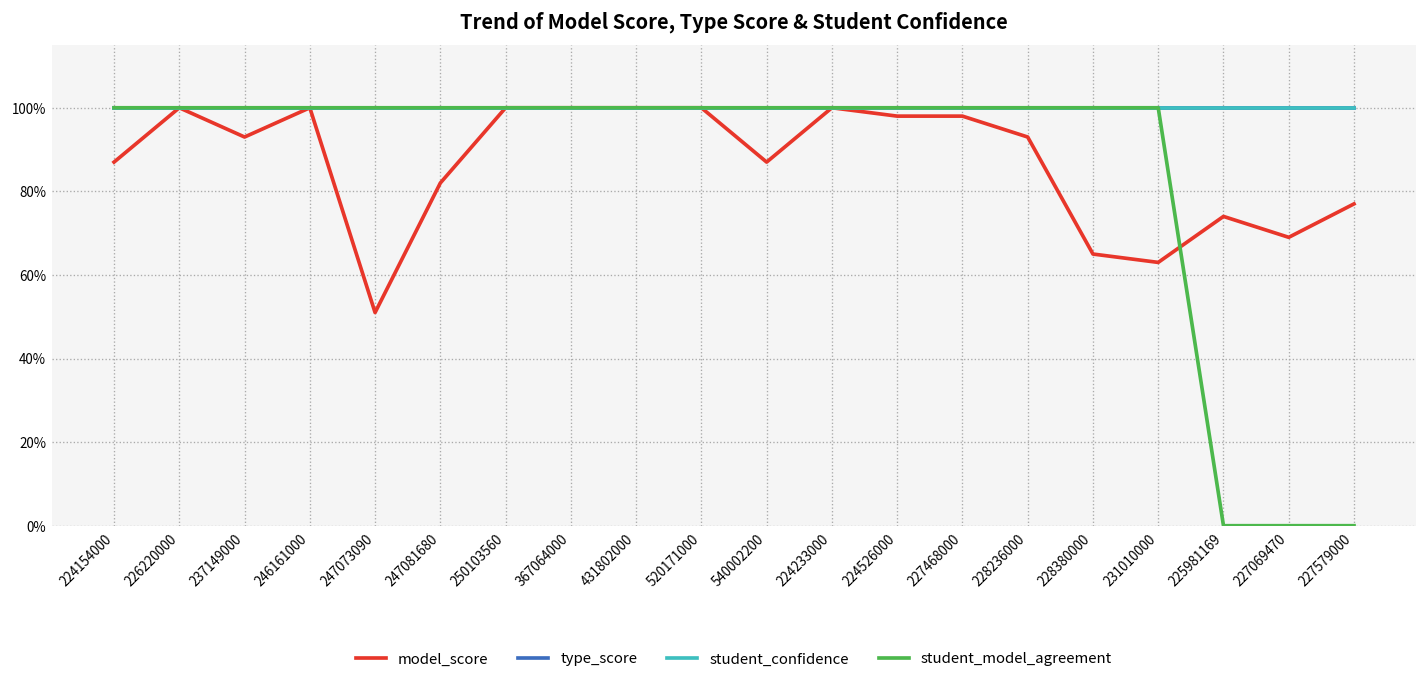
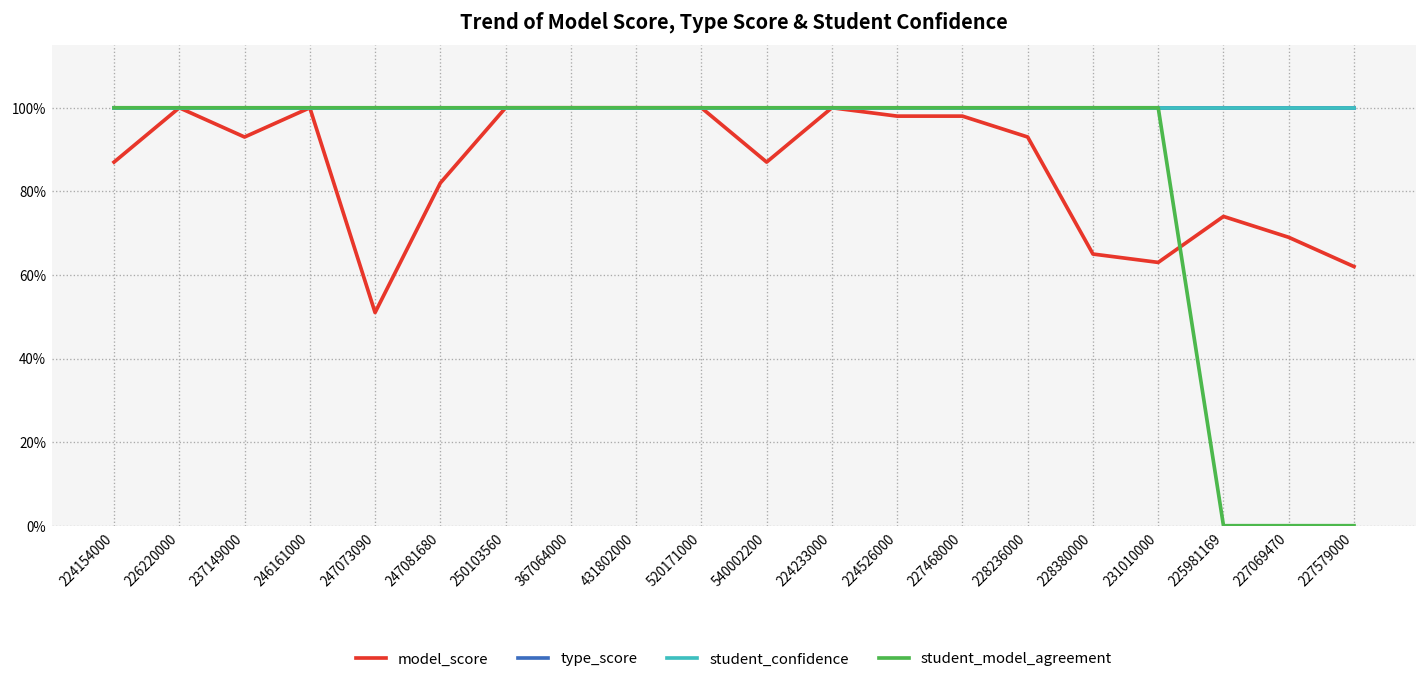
  {
    "model_score": {
      "224154000": "87%",
      "237149000": "93%",
      "247073090": "51%",
      "247081680": "82%",
      "540002200": "87%",
      "224526000": "98%",
      "227468000": "98%",
      "228236000": "93%",
      "228380000": "65%",
      "231010000": "63%",
      "225981169": "74%",
      "227069470": "69%",
-     "227579000": "77%"
+     "227579000": "62%"
    },
    "student_confidence": {
      "225981169": "100%",
      "227069470": "100%",
      "227579000": "100%"
    },
    "student_model_agreement": {
      "225981169": "0%",
      "227069470": "0%",
      "227579000": "0%"
    }
  }
